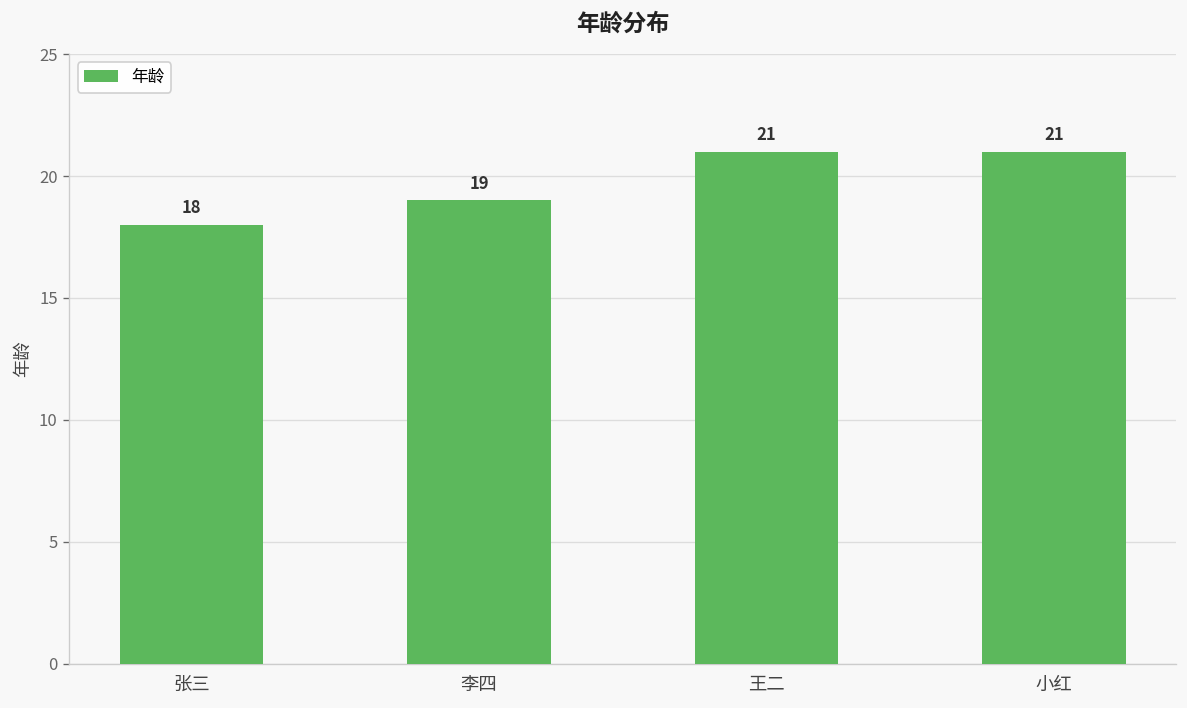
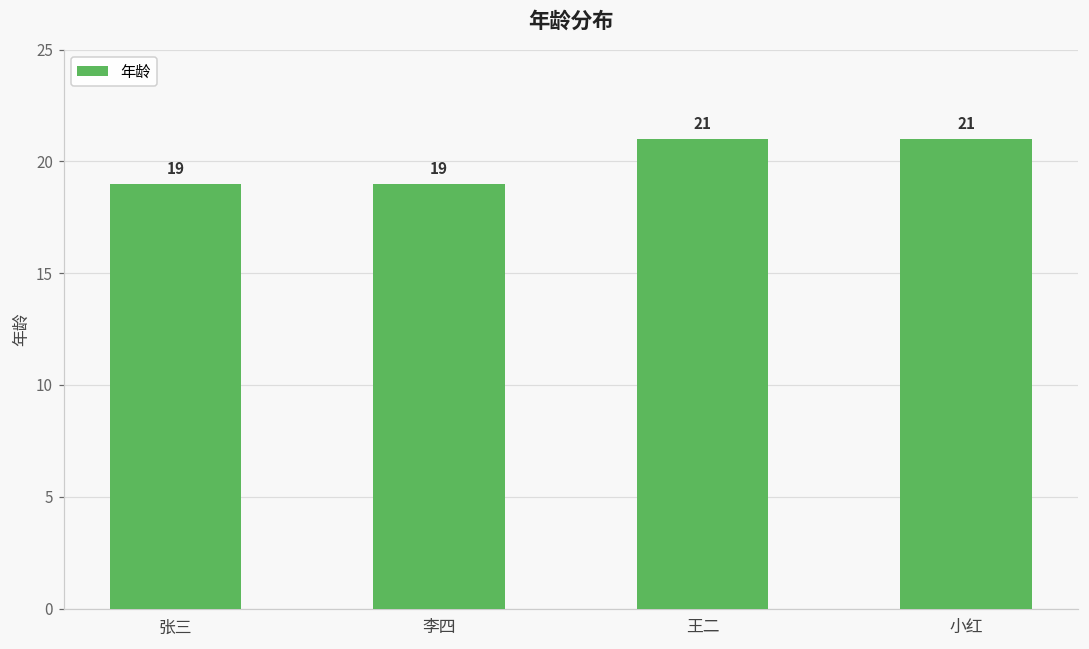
  {
-   "张三": 18,
+   "张三": 19,
    "李四": 19,
    "王二": 21,
    "小红": 21
  }
